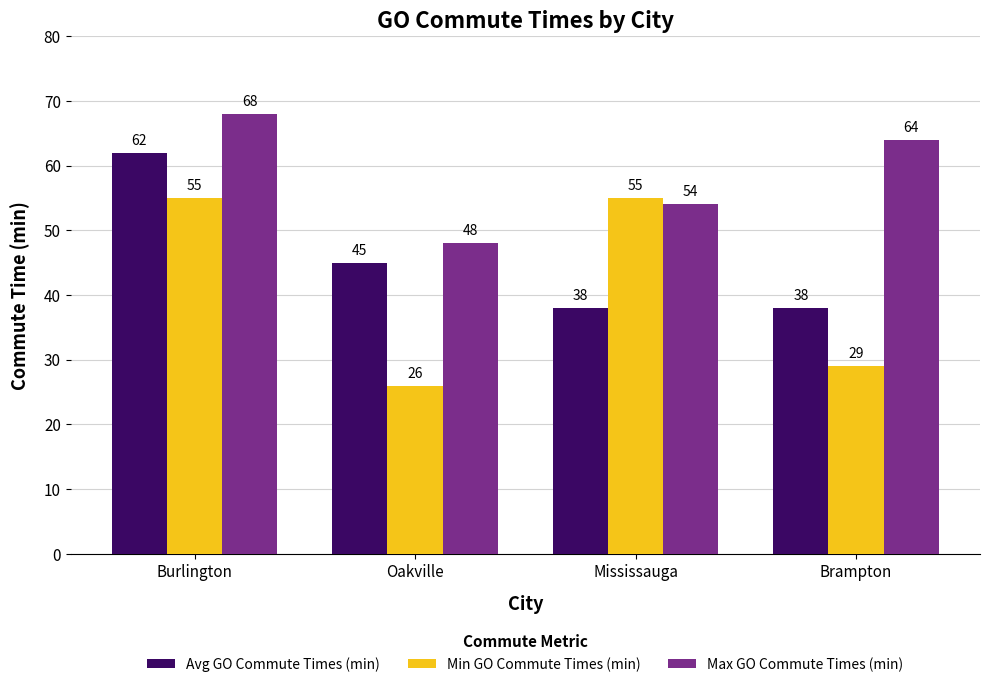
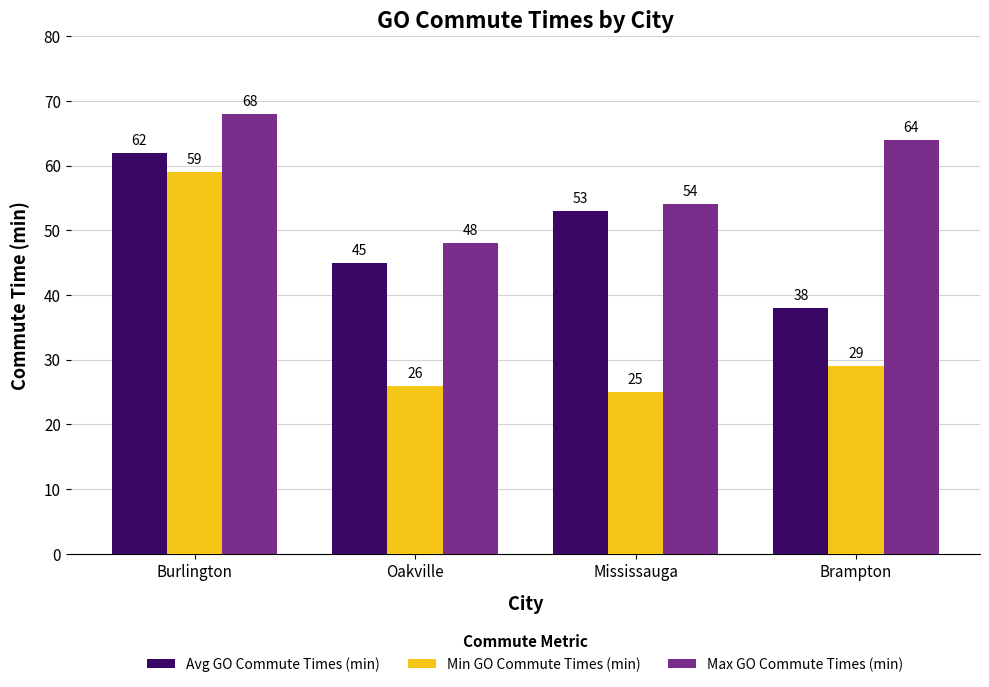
  {
    "Avg GO Commute Times (min)": {
      "Burlington": 62,
      "Oakville": 45,
-     "Mississauga": 38,
+     "Mississauga": 53,
      "Brampton": 38
    },
    "Min GO Commute Times (min)": {
-     "Burlington": 55,
+     "Burlington": 59,
      "Oakville": 26,
-     "Mississauga": 55,
+     "Mississauga": 25,
      "Brampton": 29
    },
    "Max GO Commute Times (min)": {
      "Burlington": 68,
      "Oakville": 48,
      "Mississauga": 54,
      "Brampton": 64
    }
  }
